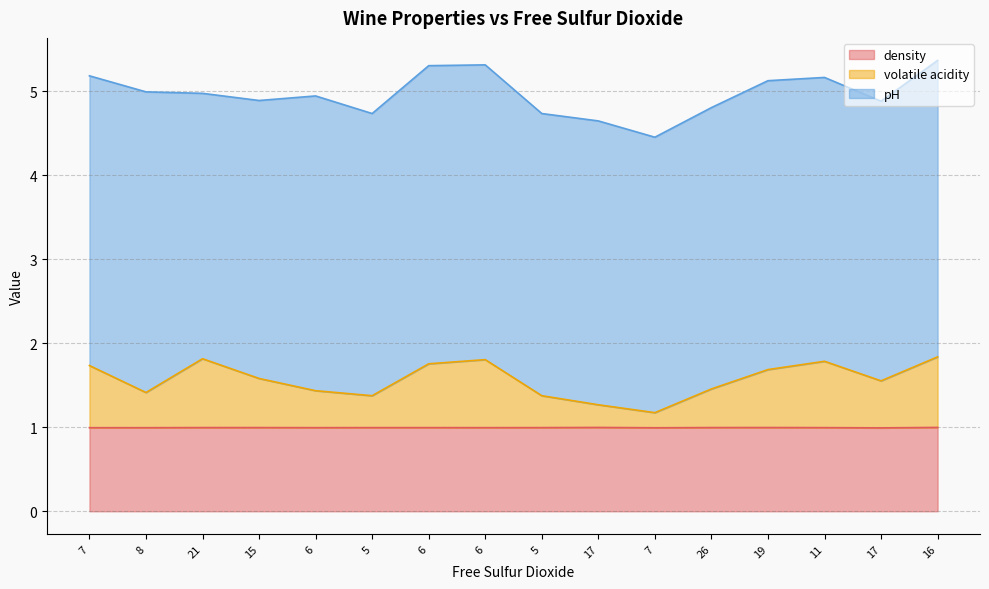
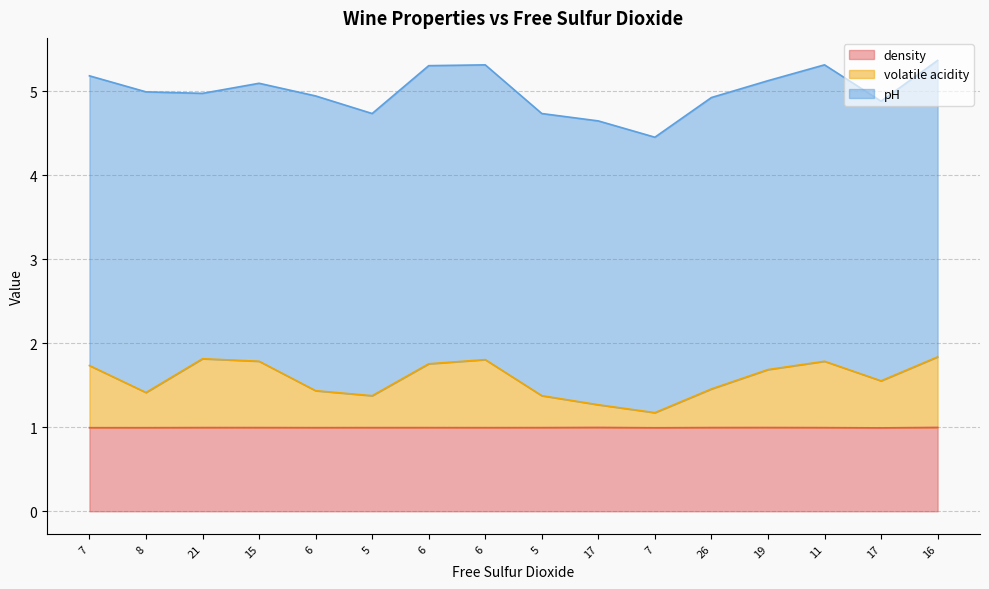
  {
    "density": {
      "8": 1.0,
      "21": 1.0,
      "15": 1.0,
      "26": 1.0,
      "19": 1.0,
      "11": 1.0,
      "16": 1.0
    },
    "volatile acidity": {
      "8": 0.4,
      "21": 0.8,
-     "15": 0.6,
+     "15": 0.8,
      "26": 0.5,
      "19": 0.7,
      "11": 0.8,
      "16": 0.8
    },
    "pH": {
      "8": 3.6,
      "21": 3.2,
      "15": 3.3,
-     "26": 3.4,
+     "26": 3.5,
      "19": 3.4,
-     "11": 3.4
+     "11": 3.5
    }
  }
